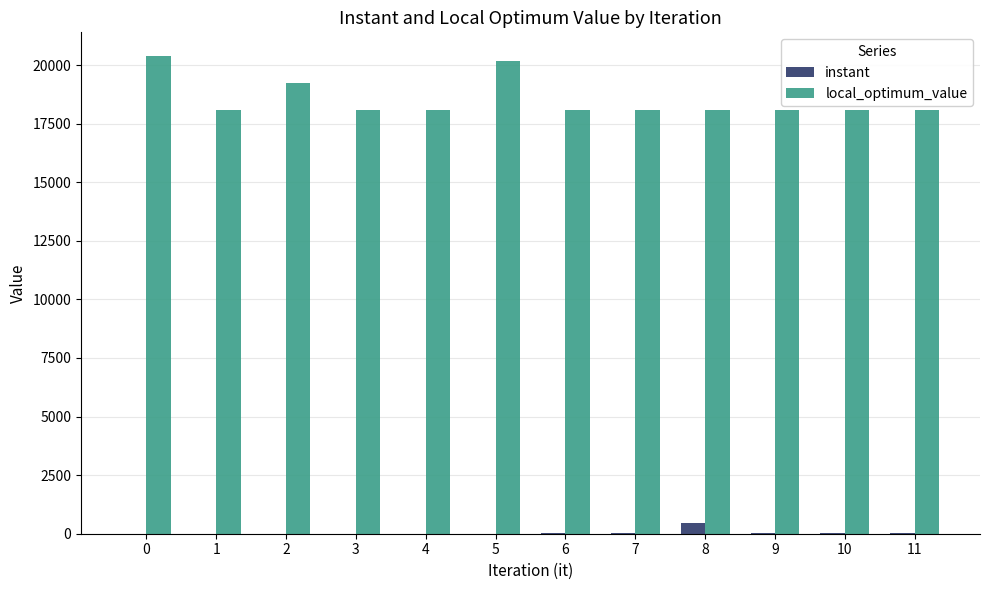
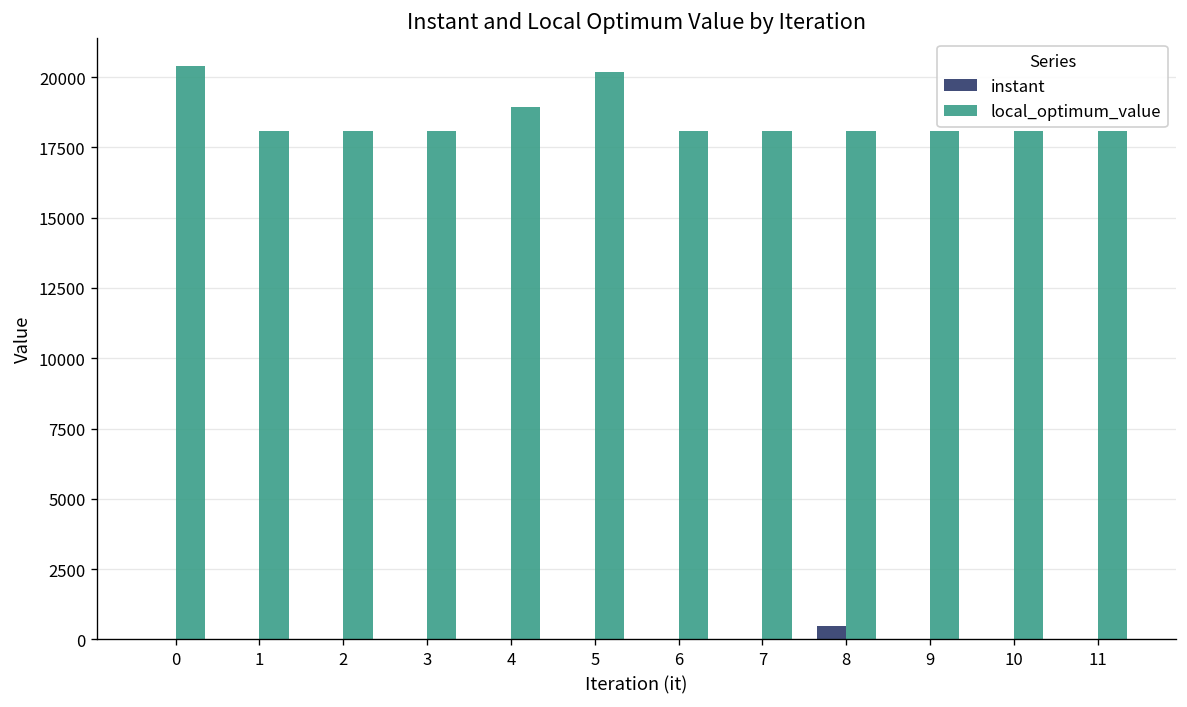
  {
    "instant": {
      "0": 0,
      "8": 500
    },
    "local_optimum_value": {
      "0": 20400,
      "1": 18100,
-     "2": 19200,
+     "2": 18100,
      "3": 18100,
-     "4": 18100,
+     "4": 18900,
      "5": 20200,
      "6": 18100,
      "7": 18100,
      "8": 18100,
      "9": 18100,
      "10": 18100,
      "11": 18100
    }
  }
